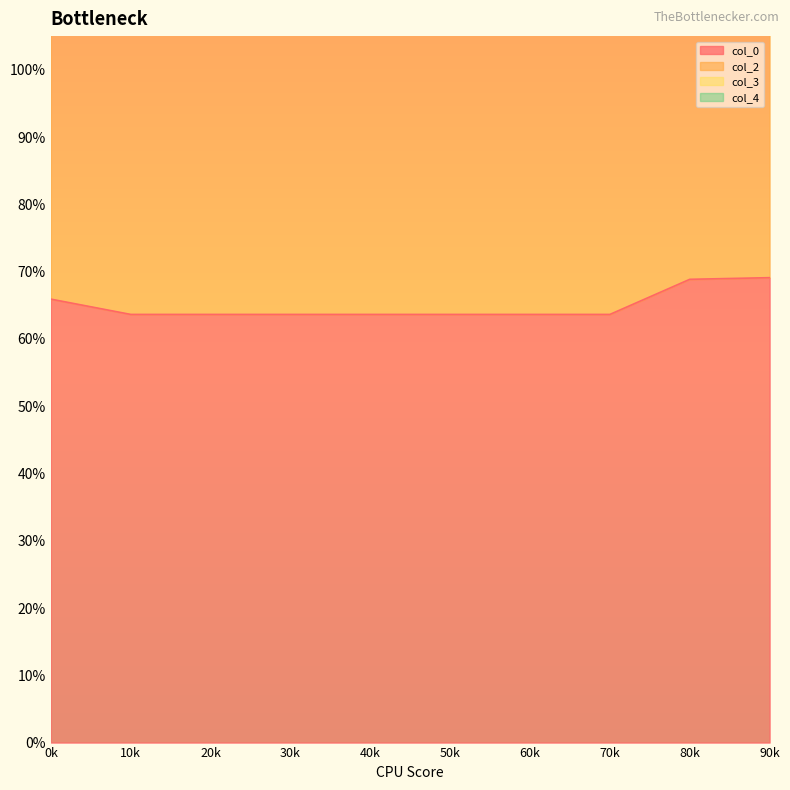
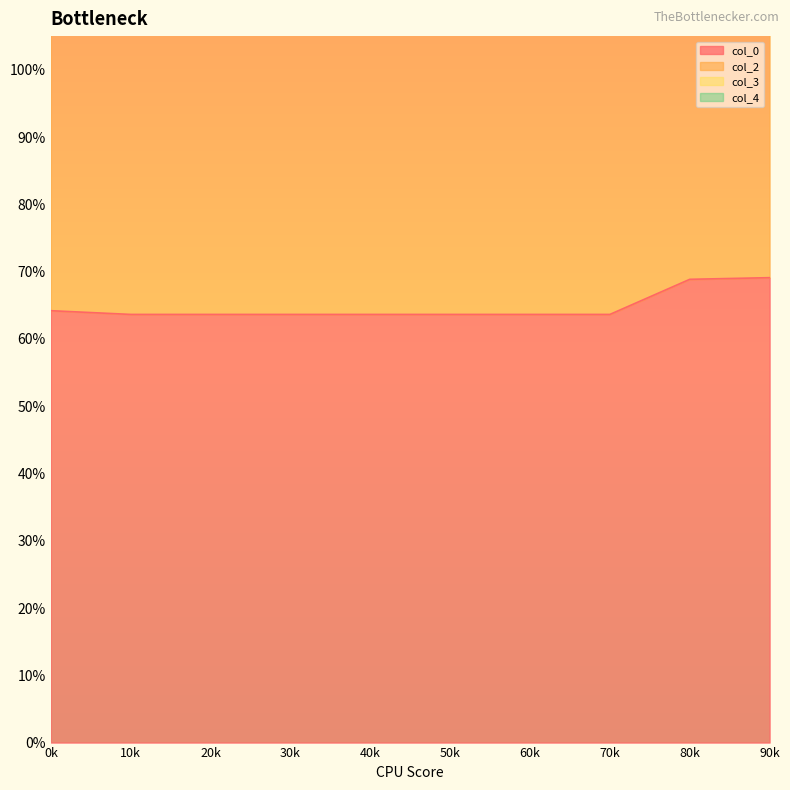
  {
    "col_0": {
-     "0k": "66%",
+     "0k": "64%",
      "10k": "64%",
      "20k": "64%",
      "30k": "64%",
      "40k": "64%",
      "50k": "64%",
      "60k": "64%",
      "70k": "64%",
      "80k": "69%",
      "90k": "69%"
    }
  }
